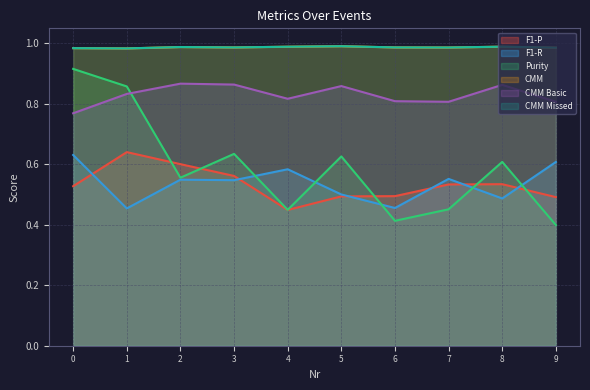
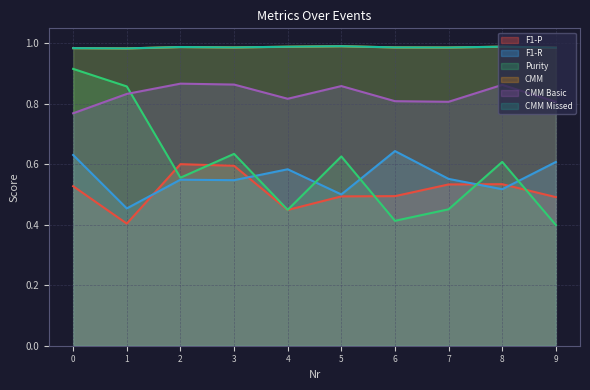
  {
    "F1-P": {
      "0": 0.53,
-     "1": 0.64,
+     "1": 0.40,
      "2": 0.60,
-     "3": 0.56,
+     "3": 0.60,
      "6": 0.49,
      "7": 0.53,
      "8": 0.53,
      "9": 0.49
    },
    "F1-R": {
      "0": 0.63,
      "1": 0.45,
      "3": 0.55,
      "4": 0.58,
-     "6": 0.46,
+     "6": 0.64,
      "7": 0.55,
-     "8": 0.49,
+     "8": 0.52,
      "9": 0.61
    }
  }
